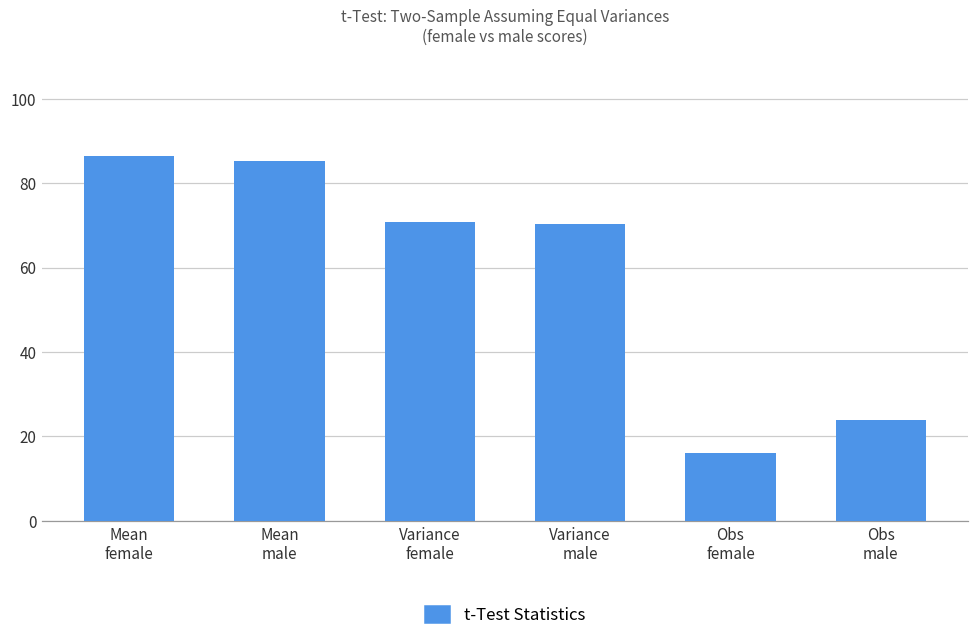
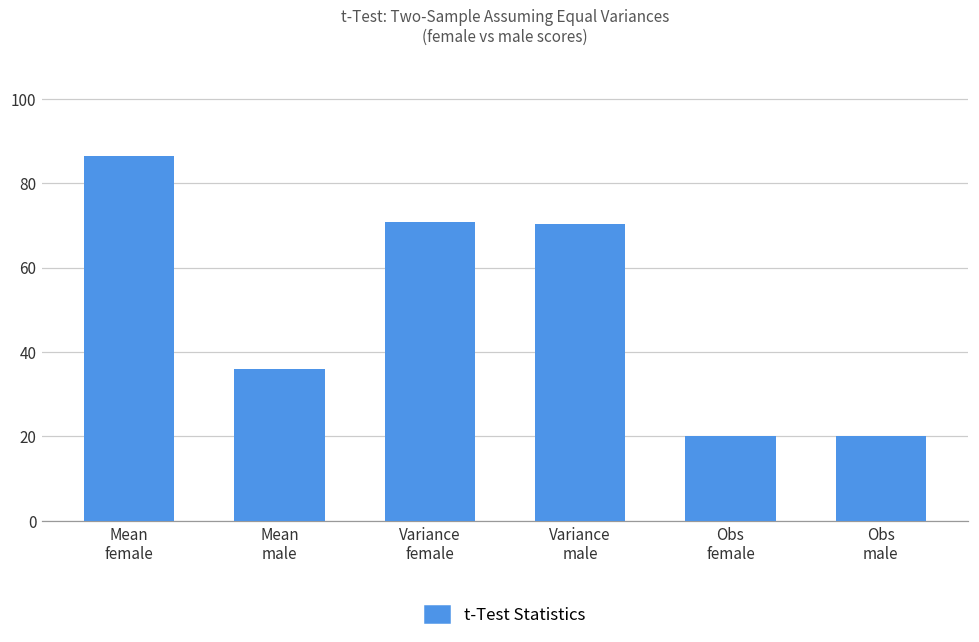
  {
    "Mean female": 87,
-   "Mean male": 85,
+   "Mean male": 36,
    "Variance female": 71,
    "Variance male": 70,
-   "Obs female": 16,
-   "Obs male": 24
+   "Obs female": 20,
+   "Obs male": 20
  }
